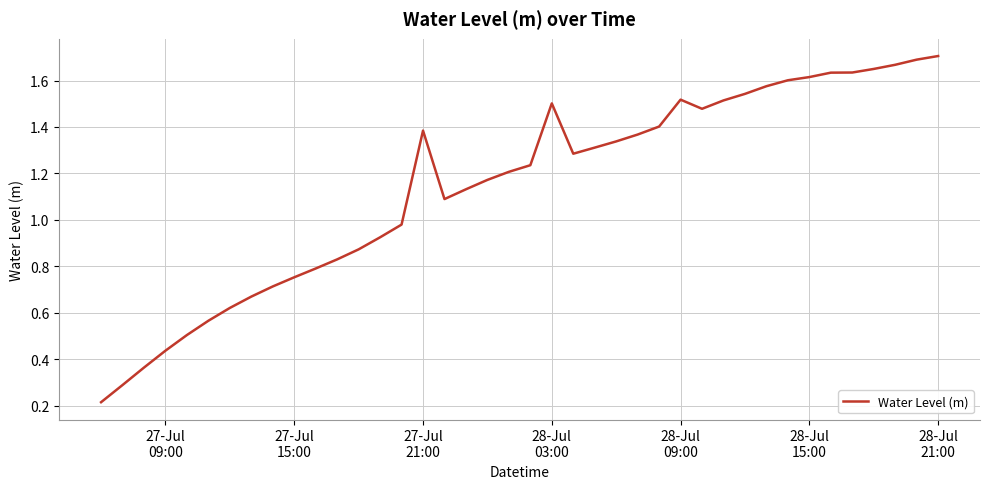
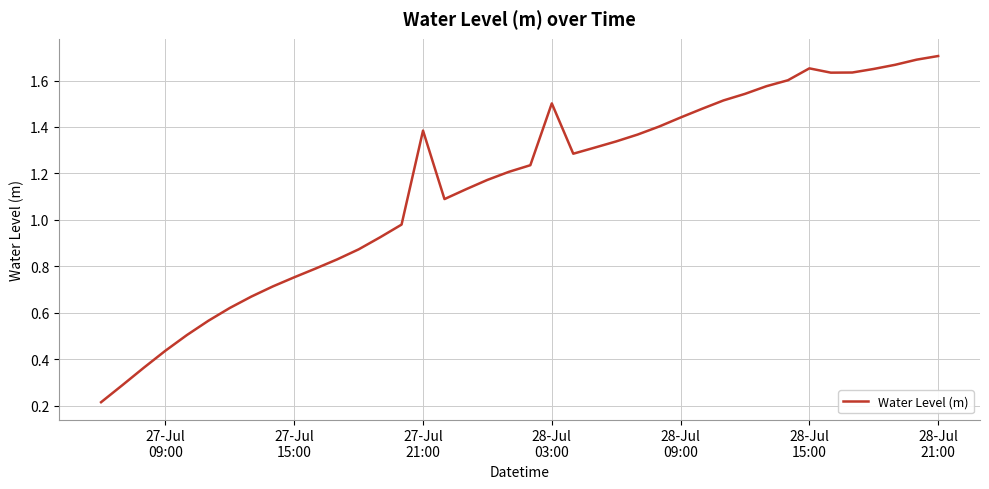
  {
    "27-Jul 09:00": 0.44,
    "27-Jul 15:00": 0.75,
    "27-Jul 21:00": 1.38,
    "28-Jul 03:00": 1.50,
-   "28-Jul 09:00": 1.52,
-   "28-Jul 15:00": 1.62,
+   "28-Jul 09:00": 1.44,
+   "28-Jul 15:00": 1.65,
    "28-Jul 21:00": 1.71
  }
